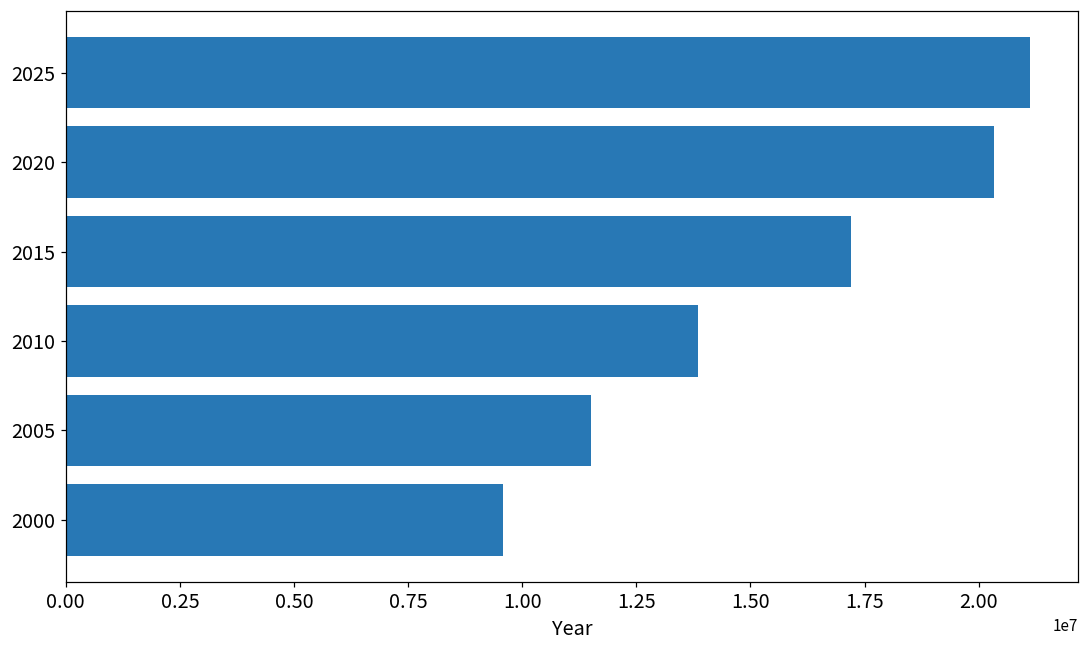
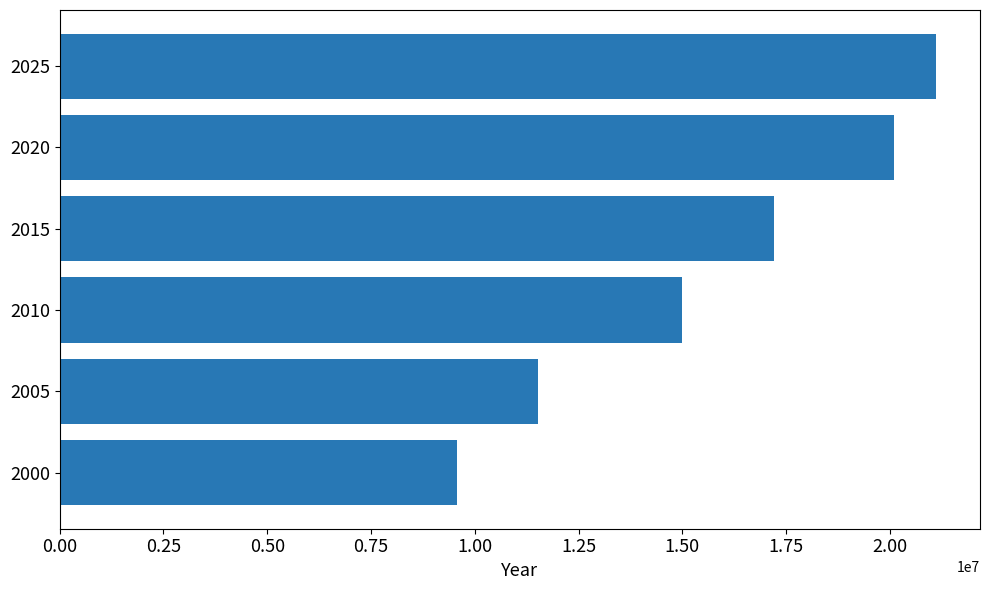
  {
    "2025": 21100000,
-   "2020": 20300000,
+   "2020": 20100000,
    "2015": 17200000,
-   "2010": 13800000,
+   "2010": 15000000,
    "2005": 11500000,
    "2000": 9600000
  }
